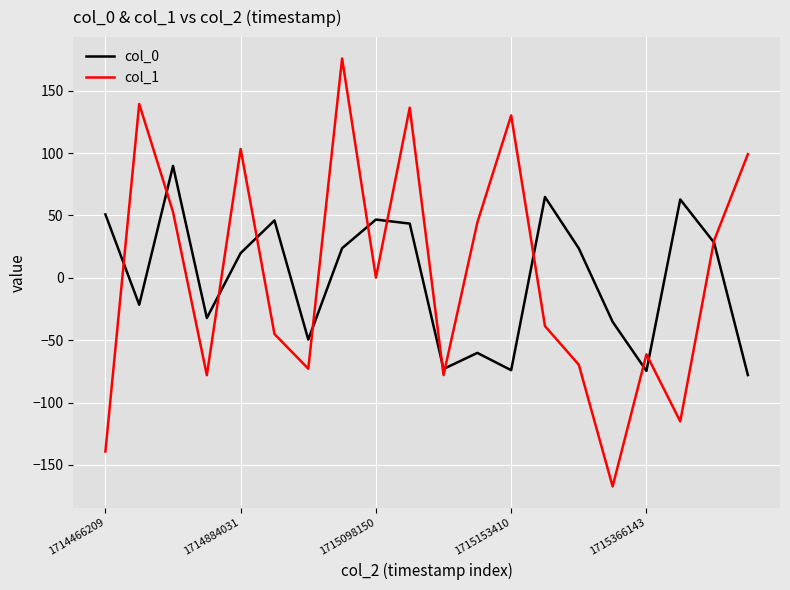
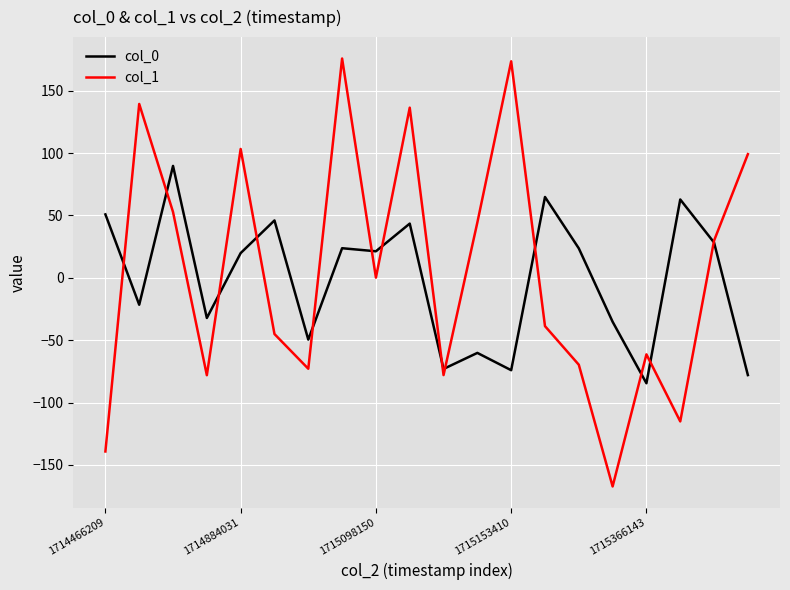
  {
    "col_0": {
      "1714466209": 51,
      "1714884031": 20,
-     "1715098150": 47,
+     "1715098150": 21,
      "1715153410": -74,
-     "1715366143": -75
+     "1715366143": -85
    },
    "col_1": {
      "1714466209": -139,
      "1714884031": 103,
      "1715098150": 0,
-     "1715153410": 130,
+     "1715153410": 174,
      "1715366143": -61
    }
  }
